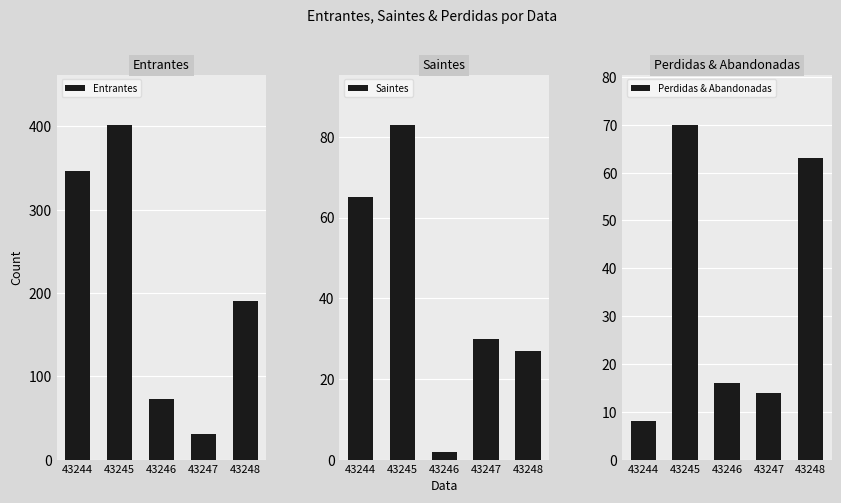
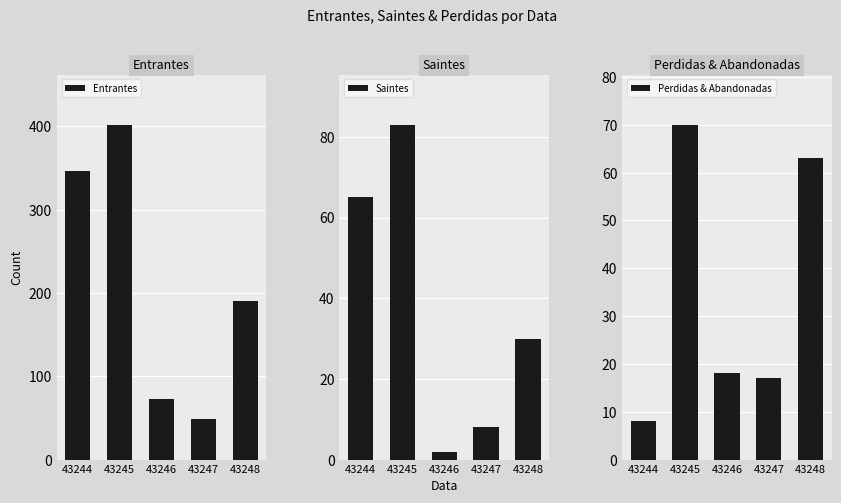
  {
    "Entrantes": {
      "43244": 350,
      "43245": 400,
      "43246": 70,
-     "43247": 30,
+     "43247": 50,
      "43248": 190
    },
    "Saintes": {
      "43244": 65,
      "43245": 83,
      "43246": 2,
-     "43247": 30,
-     "43248": 27
+     "43247": 8,
+     "43248": 30
    },
    "Perdidas & Abandonadas": {
      "43244": 8,
      "43245": 70,
-     "43246": 16,
-     "43247": 14,
+     "43246": 18,
+     "43247": 17,
      "43248": 63
    }
  }
